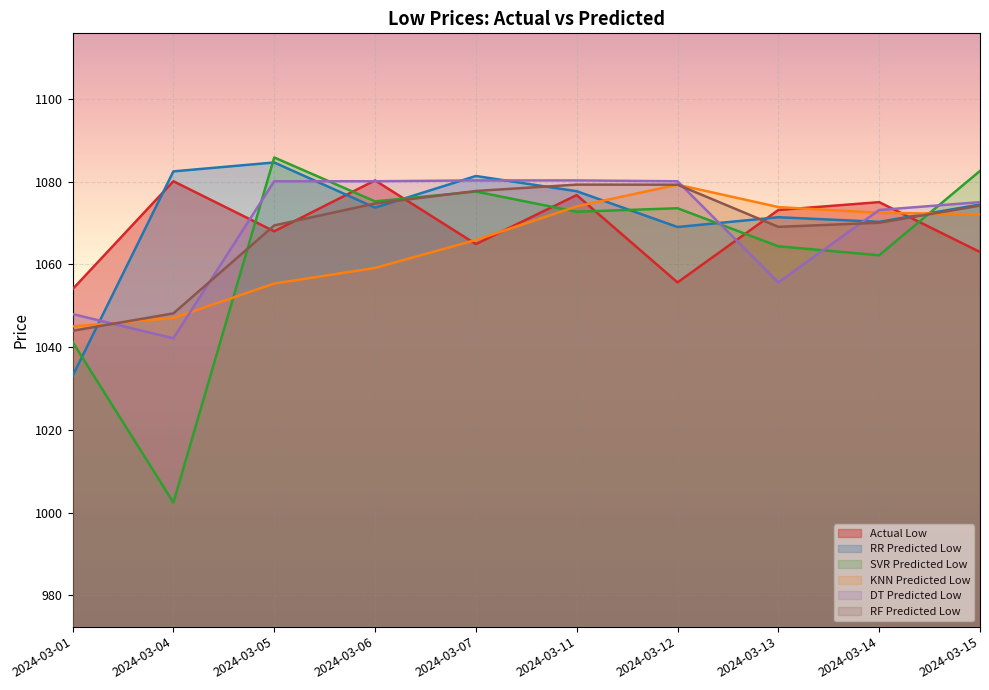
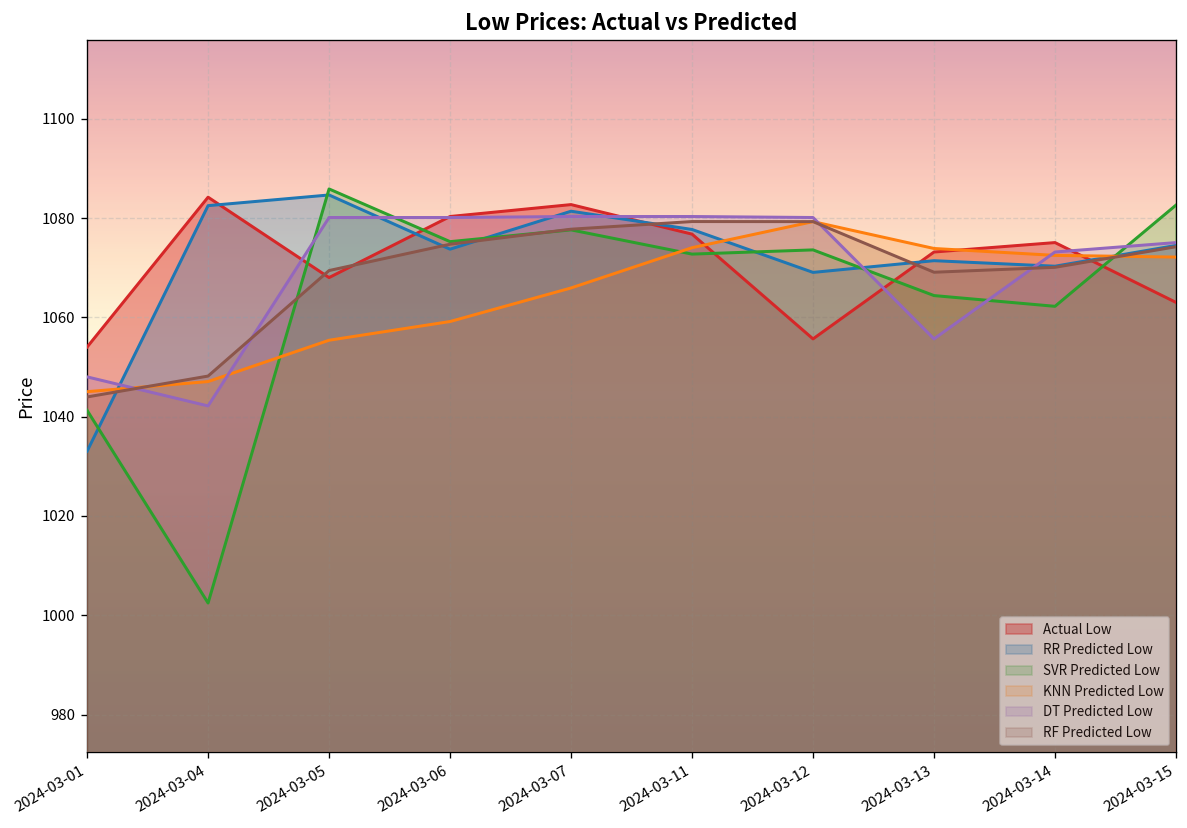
  {
    "Actual Low": {
      "2024-03-01": 1054,
-     "2024-03-04": 1080,
+     "2024-03-04": 1084,
      "2024-03-05": 1068,
-     "2024-03-07": 1065,
+     "2024-03-07": 1083,
      "2024-03-11": 1077,
      "2024-03-12": 1056,
      "2024-03-13": 1073,
      "2024-03-14": 1075,
      "2024-03-15": 1063
    }
  }
